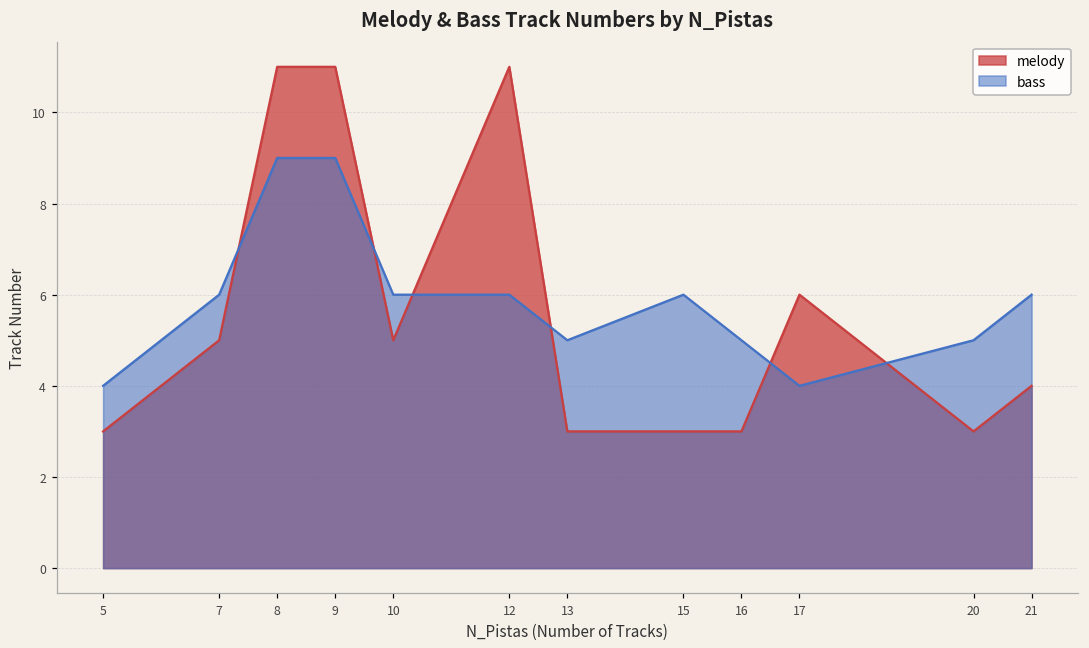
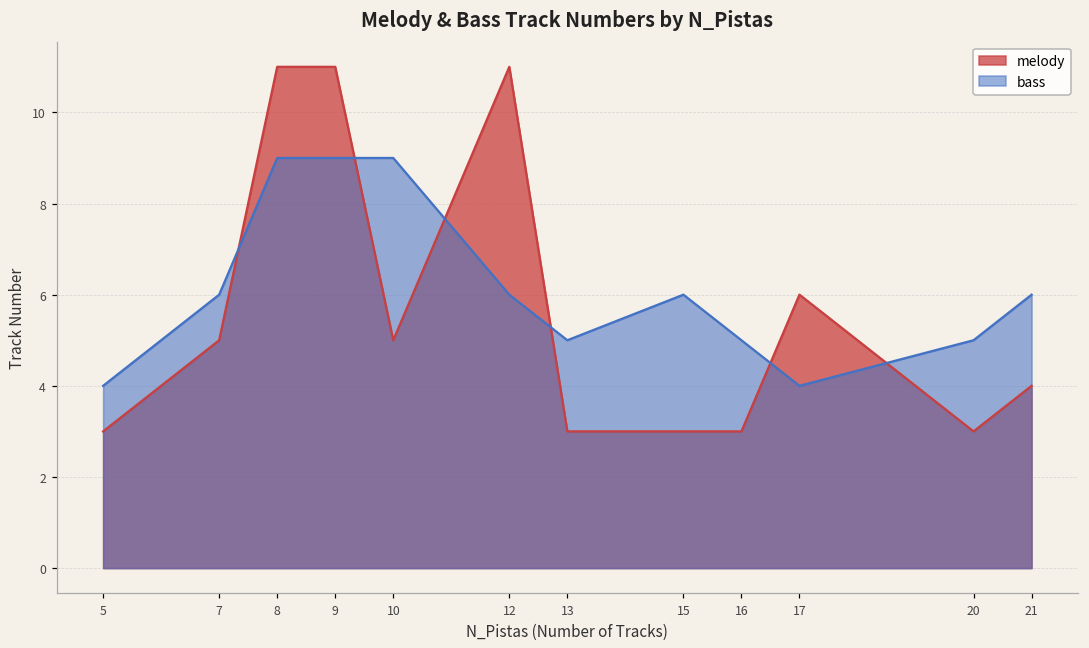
  {
    "melody": {
      "5": 3,
      "7": 5,
      "8": 11,
      "9": 11,
      "10": 5,
      "12": 11,
      "13": 3,
      "15": 3,
      "16": 3,
      "17": 6,
      "20": 3,
      "21": 4
    },
    "bass": {
      "5": 4,
      "7": 6,
      "8": 9,
      "9": 9,
-     "10": 6,
+     "10": 9,
      "12": 6,
      "13": 5,
      "15": 6,
      "16": 5,
      "17": 4,
      "20": 5,
      "21": 6
    }
  }
